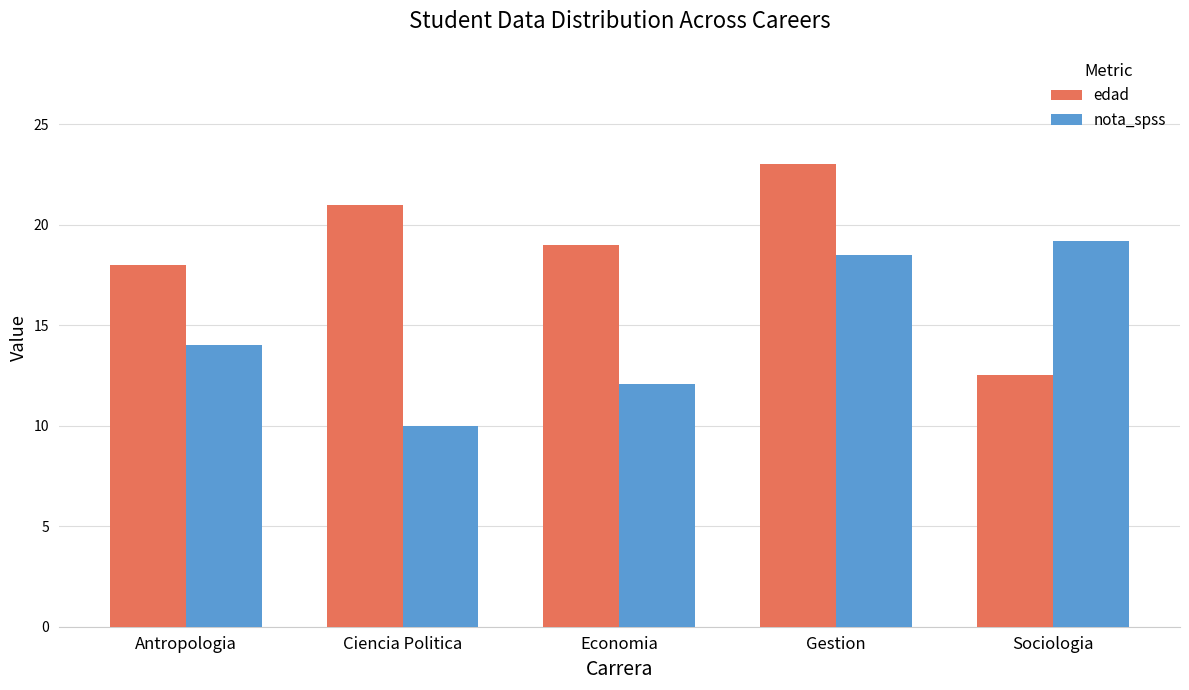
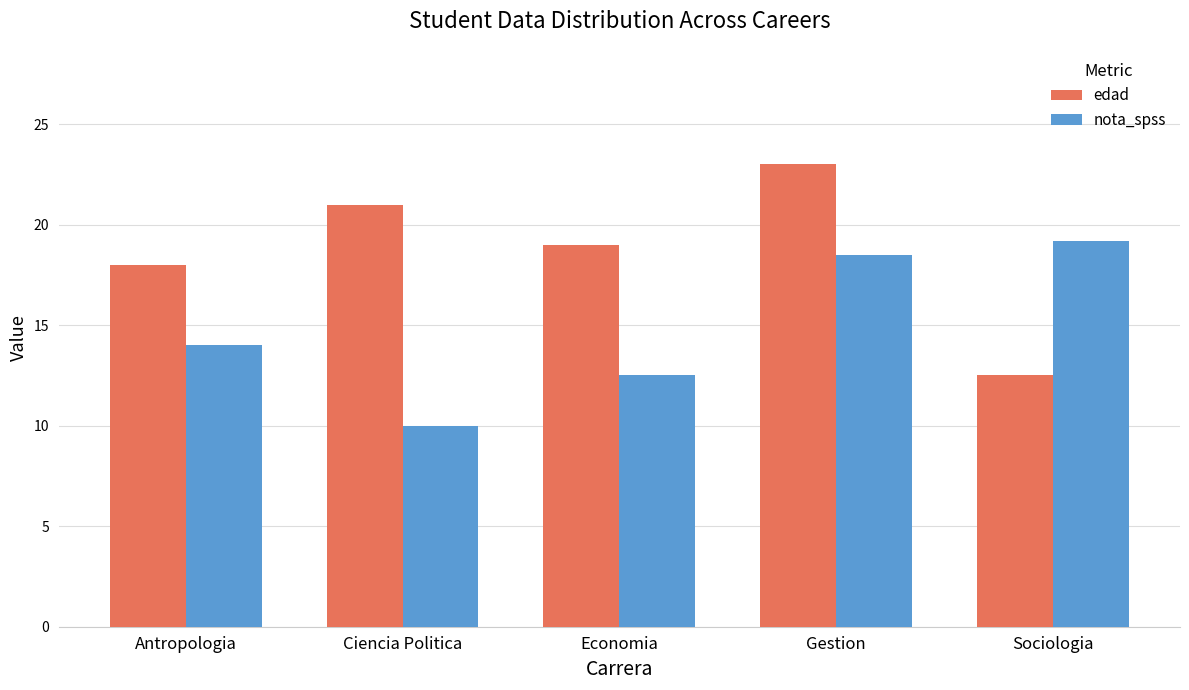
  {
    "edad": {
      "Antropologia": 18.0,
      "Ciencia Politica": 21.0,
      "Economia": 19.0,
      "Gestion": 23.0,
      "Sociologia": 12.5
    },
    "nota_spss": {
      "Antropologia": 14.0,
      "Ciencia Politica": 10.0,
-     "Economia": 12.1,
+     "Economia": 12.5,
      "Gestion": 18.5,
      "Sociologia": 19.2
    }
  }
